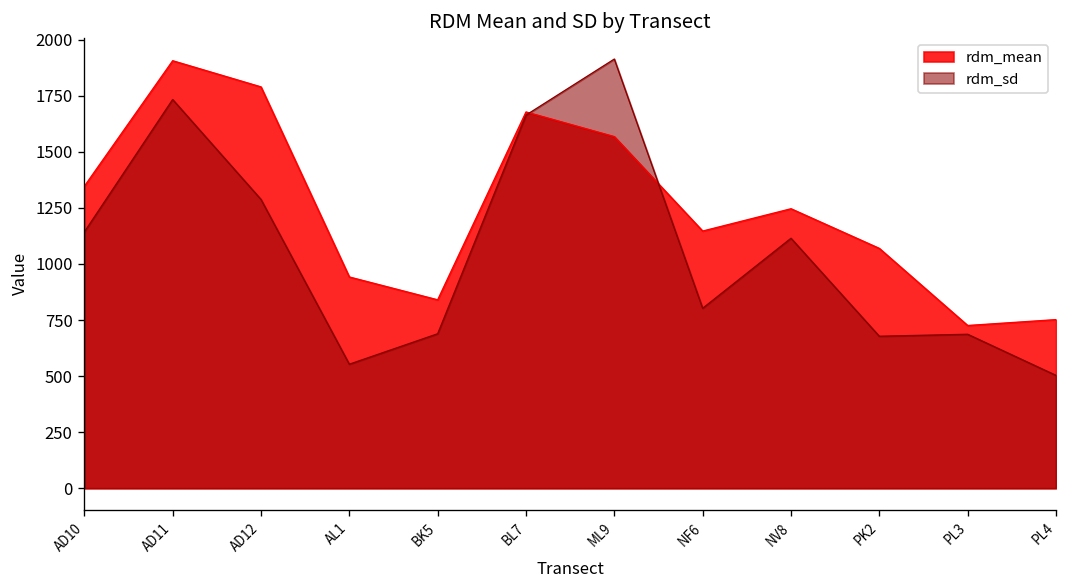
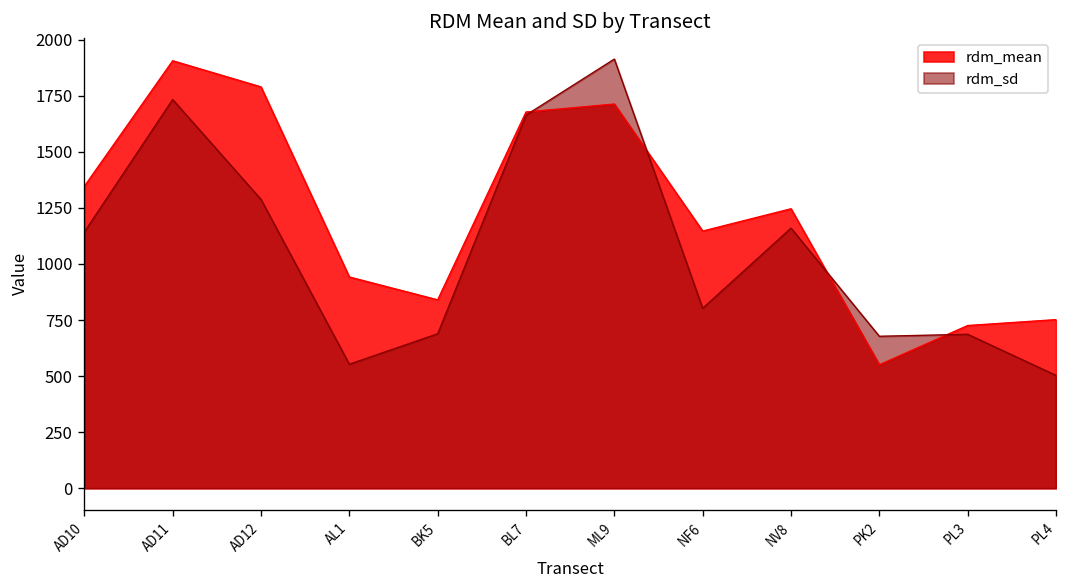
  {
    "rdm_mean": {
      "AD10": 1350,
      "AD11": 1910,
      "AD12": 1790,
      "AL1": 940,
      "BK5": 840,
      "BL7": 1680,
-     "ML9": 1570,
+     "ML9": 1710,
      "NF6": 1150,
      "NV8": 1250,
-     "PK2": 1070,
+     "PK2": 550,
      "PL3": 730,
      "PL4": 750
    },
    "rdm_sd": {
      "AD10": 1140,
      "AD11": 1730,
      "AD12": 1290,
      "AL1": 550,
      "BK5": 690,
      "BL7": 1660,
      "ML9": 1910,
      "NF6": 800,
-     "NV8": 1110,
+     "NV8": 1160,
      "PK2": 680,
      "PL3": 690,
      "PL4": 500
    }
  }
